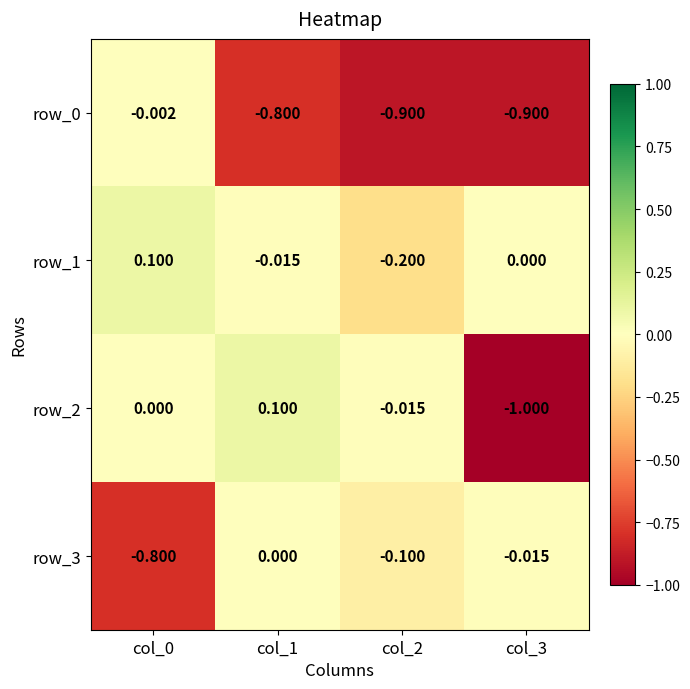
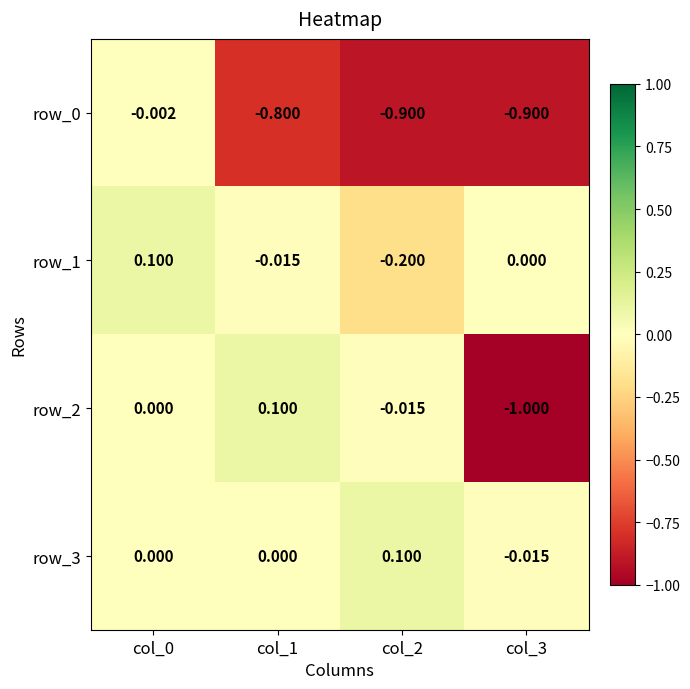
  {
    "row_0": {
      "col_0": -0.002,
      "col_1": -0.800,
      "col_2": -0.900,
      "col_3": -0.900
    },
    "row_1": {
      "col_0": 0.100,
      "col_1": -0.015,
      "col_2": -0.200,
      "col_3": 0.000
    },
    "row_2": {
      "col_0": 0.000,
      "col_1": 0.100,
      "col_2": -0.015,
      "col_3": -1.000
    },
    "row_3": {
-     "col_0": -0.800,
+     "col_0": 0.000,
      "col_1": 0.000,
-     "col_2": -0.100,
+     "col_2": 0.100,
      "col_3": -0.015
    }
  }
